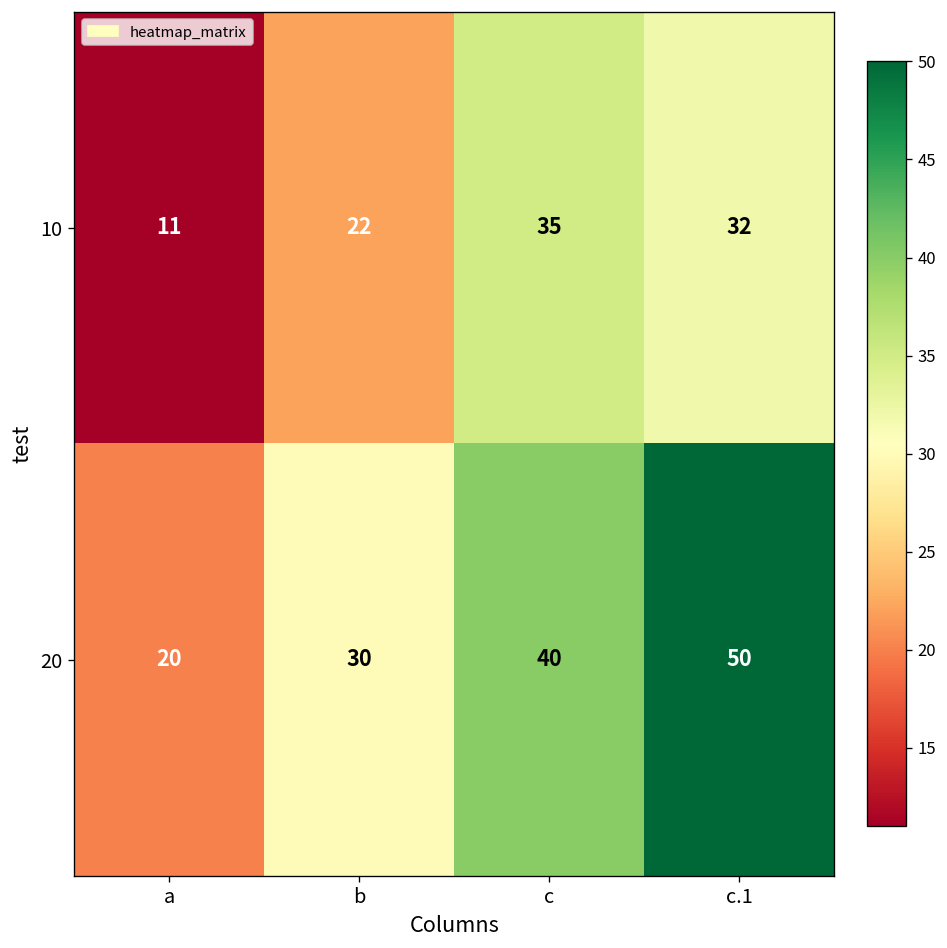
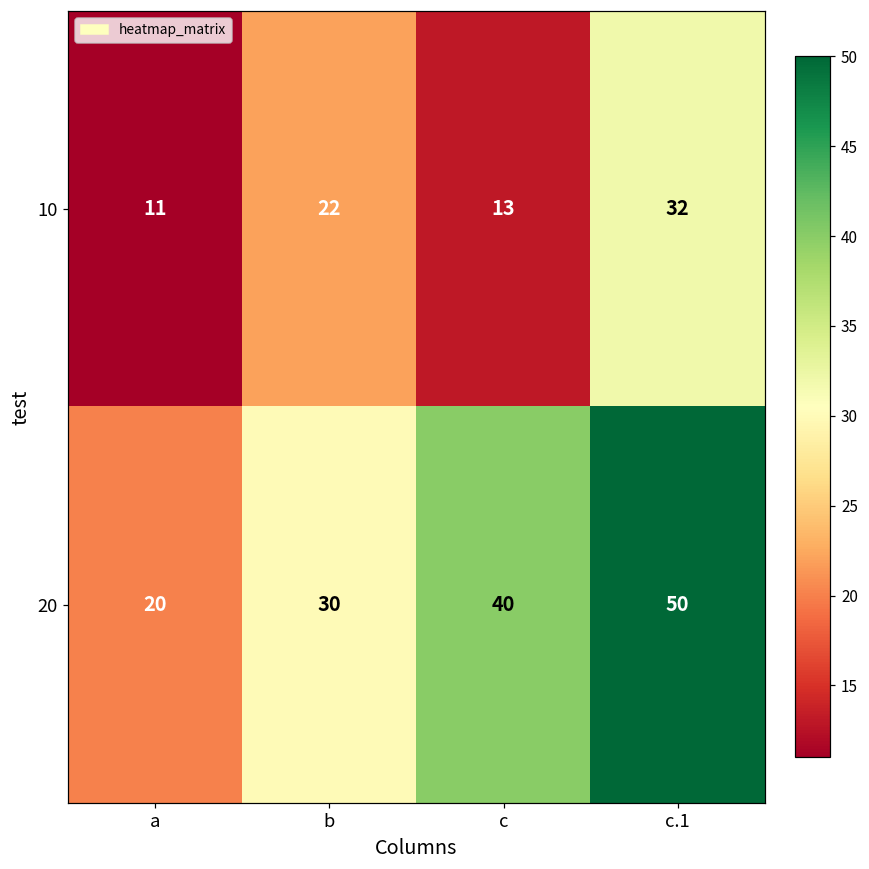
  {
    "10": {
      "a": 11,
      "b": 22,
-     "c": 35,
+     "c": 13,
      "c.1": 32
    },
    "20": {
      "a": 20,
      "b": 30,
      "c": 40,
      "c.1": 50
    }
  }
